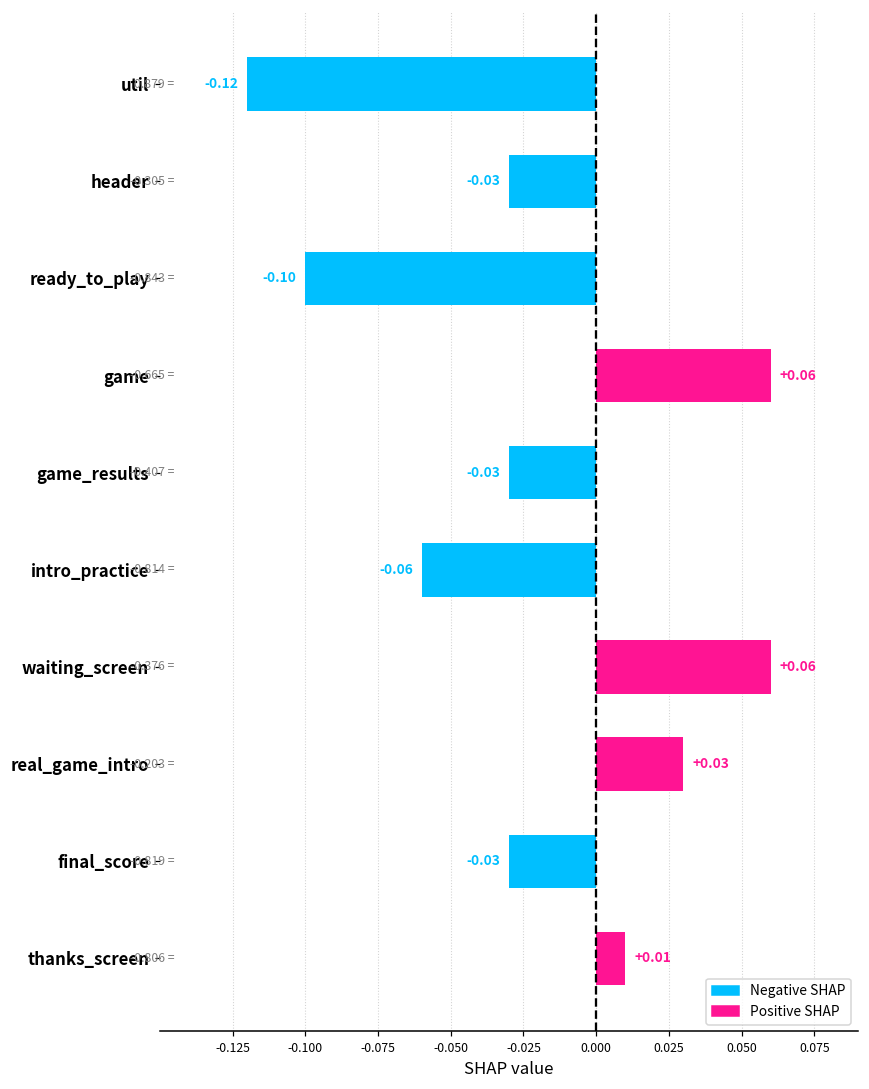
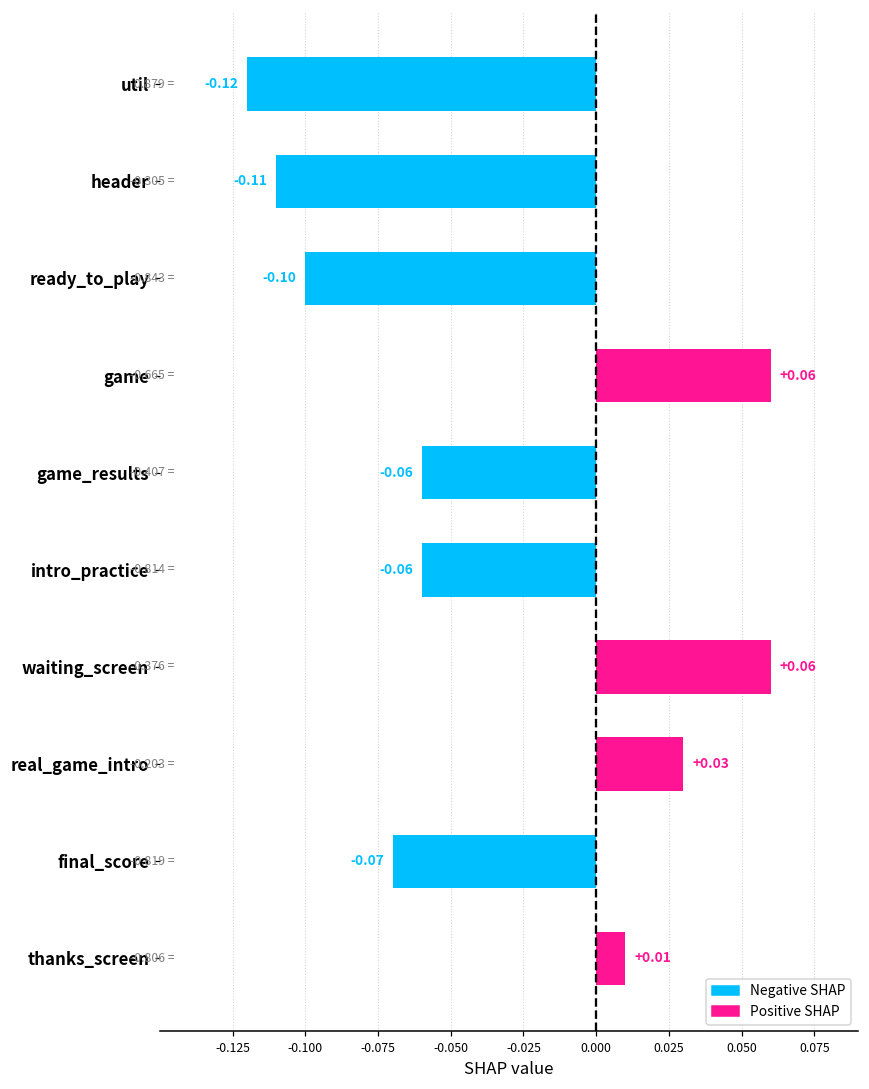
  {
    "util": "-0.12",
-   "header": "-0.03",
+   "header": "-0.11",
    "ready_to_play": "-0.10",
    "game": "+0.06",
-   "game_results": "-0.03",
+   "game_results": "-0.06",
    "intro_practice": "-0.06",
    "waiting_screen": "+0.06",
    "real_game_intro": "+0.03",
-   "final_score": "-0.03",
+   "final_score": "-0.07",
    "thanks_screen": "+0.01"
  }
